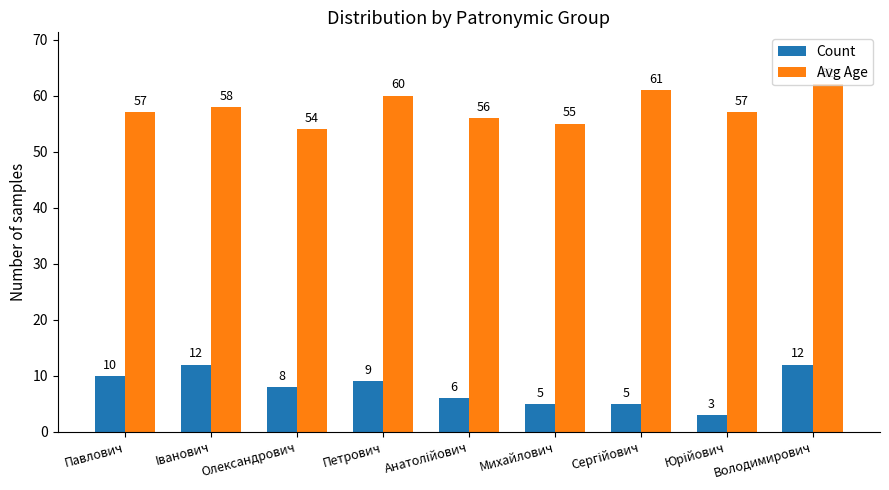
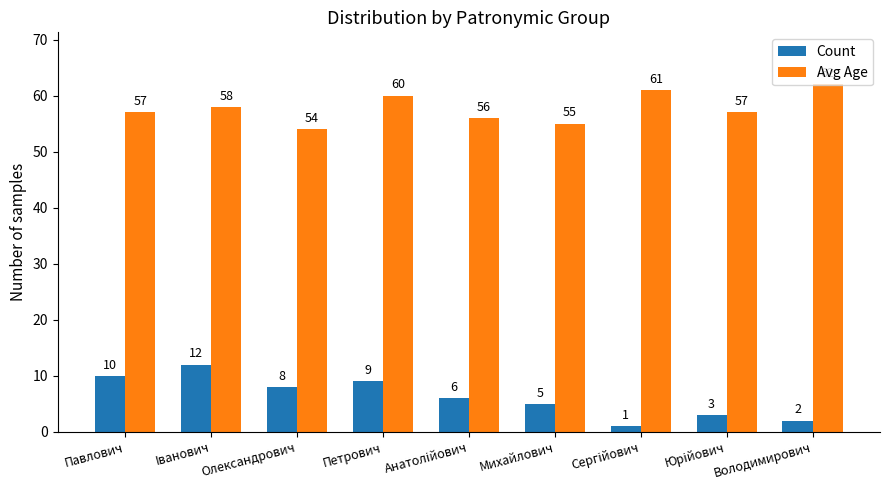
  {
    "Count": {
      "Павлович": 10,
      "Іванович": 12,
      "Олександрович": 8,
      "Петрович": 9,
      "Анатолійович": 6,
      "Михайлович": 5,
-     "Сергійович": 5,
+     "Сергійович": 1,
      "Юрійович": 3,
-     "Володимирович": 12
+     "Володимирович": 2
    },
    "Avg Age": {
      "Павлович": 57,
      "Іванович": 58,
      "Олександрович": 54,
      "Петрович": 60,
      "Анатолійович": 56,
      "Михайлович": 55,
      "Сергійович": 61,
      "Юрійович": 57
    }
  }
